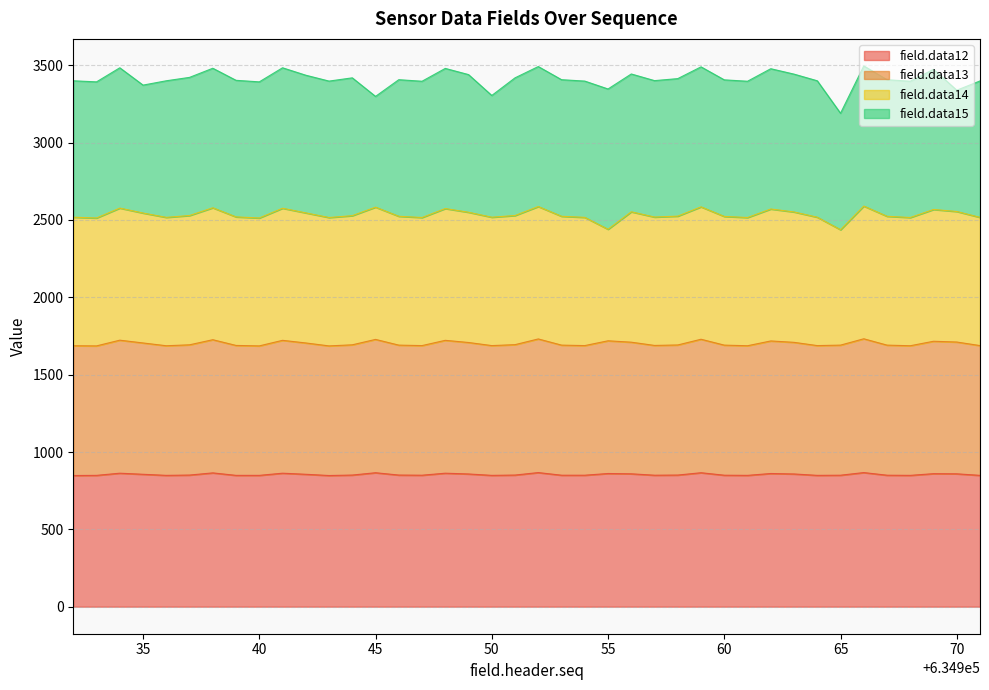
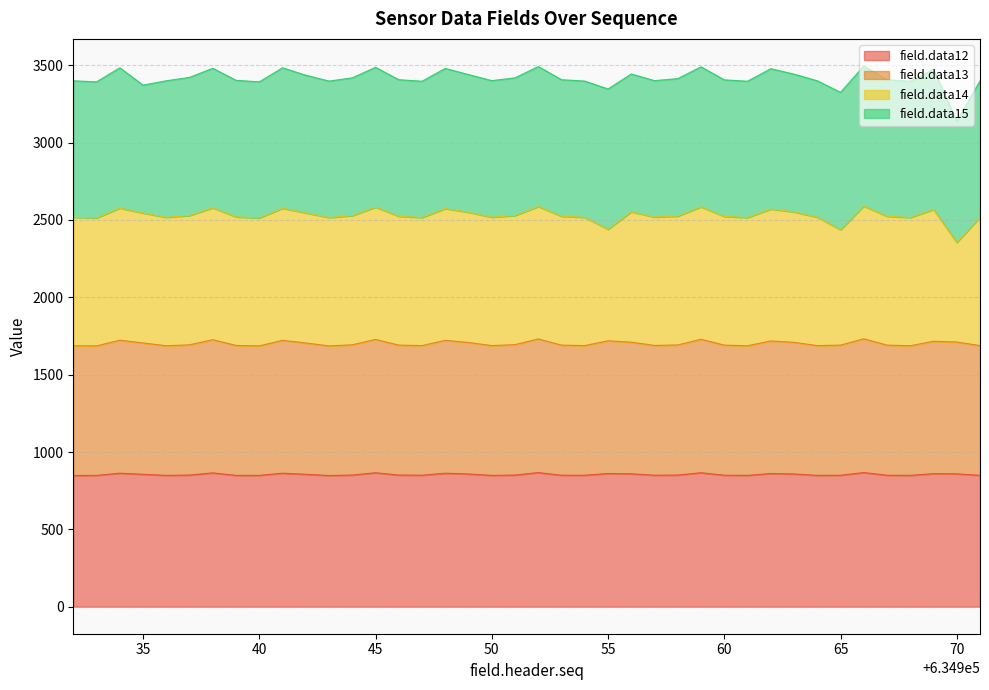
  {
    "field.data14": {
      "35": 840,
      "40": 830,
      "45": 860,
      "50": 830,
      "55": 720,
      "60": 830,
      "65": 750,
-     "70": 840
+     "70": 640
    },
    "field.data15": {
      "35": 830,
      "40": 880,
-     "45": 720,
-     "50": 790,
+     "45": 900,
+     "50": 880,
      "55": 910,
      "60": 880,
-     "65": 750
+     "65": 890
    }
  }
